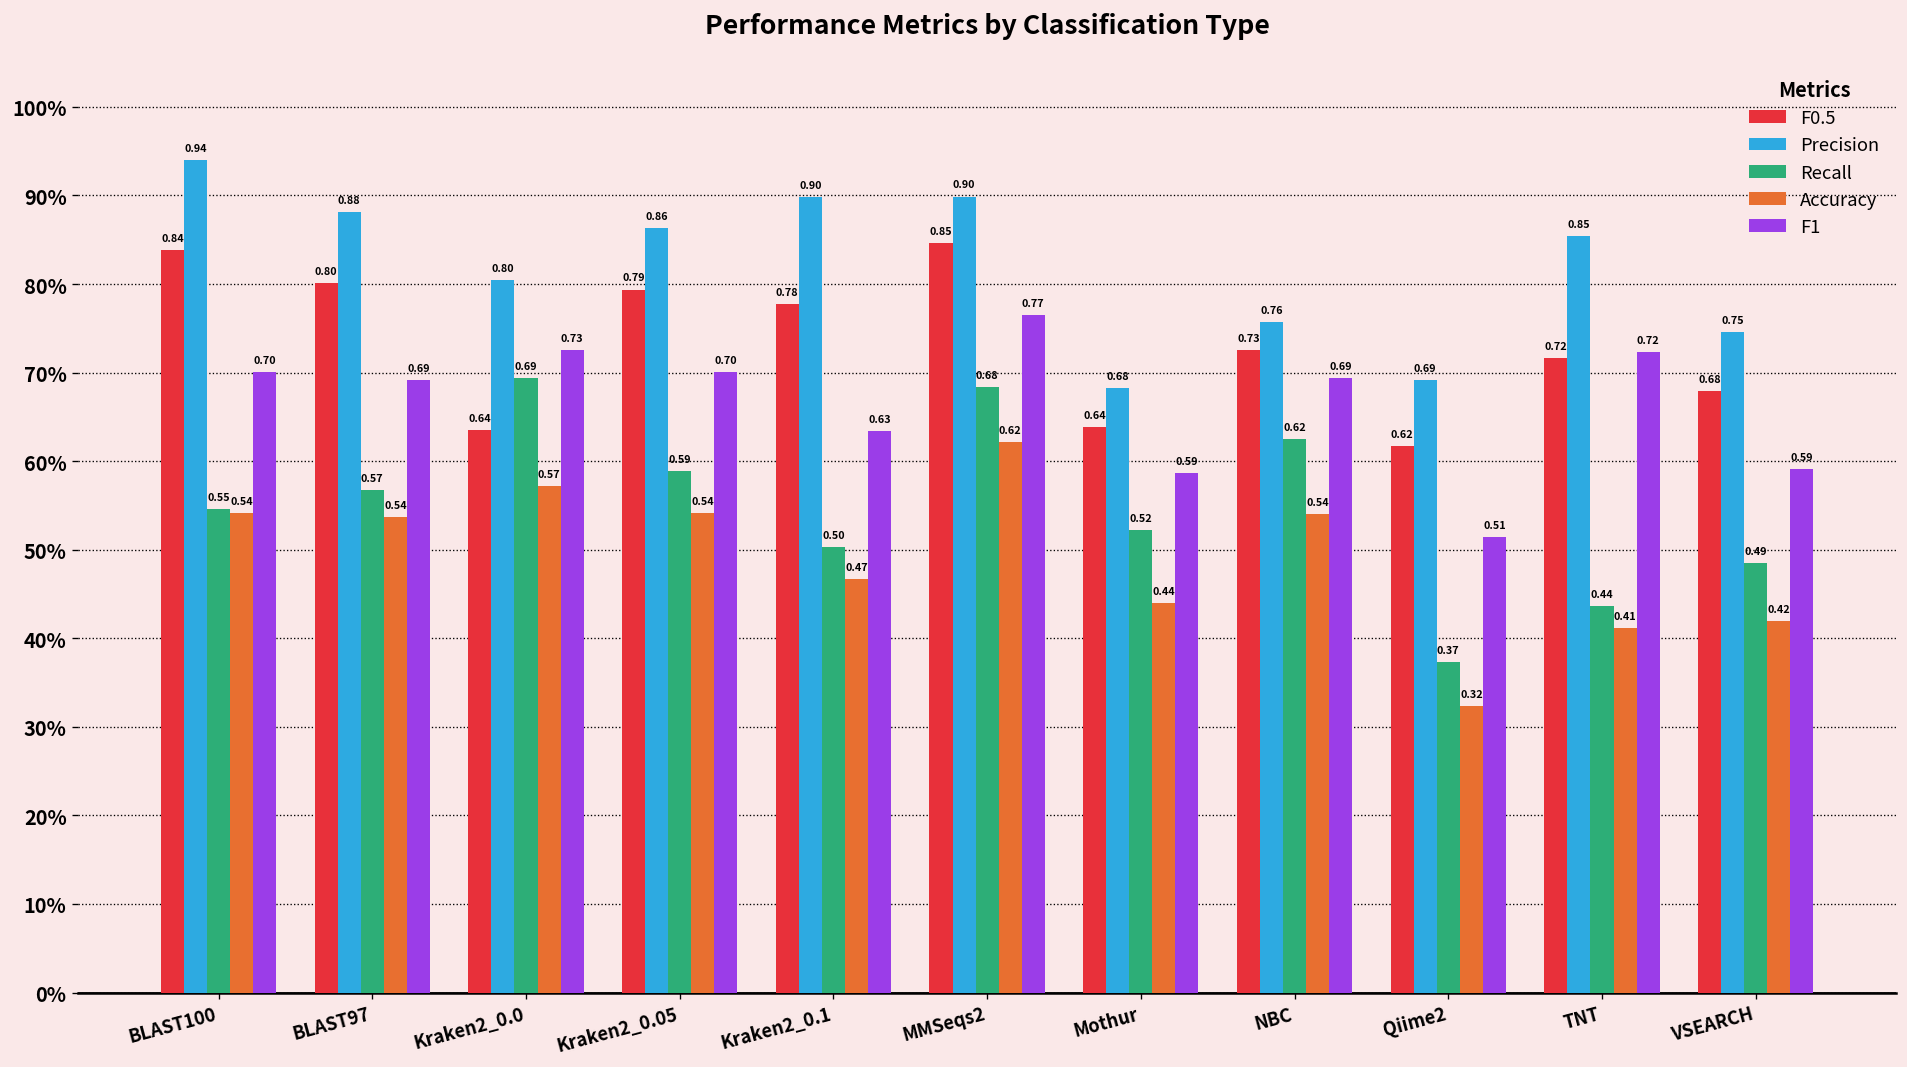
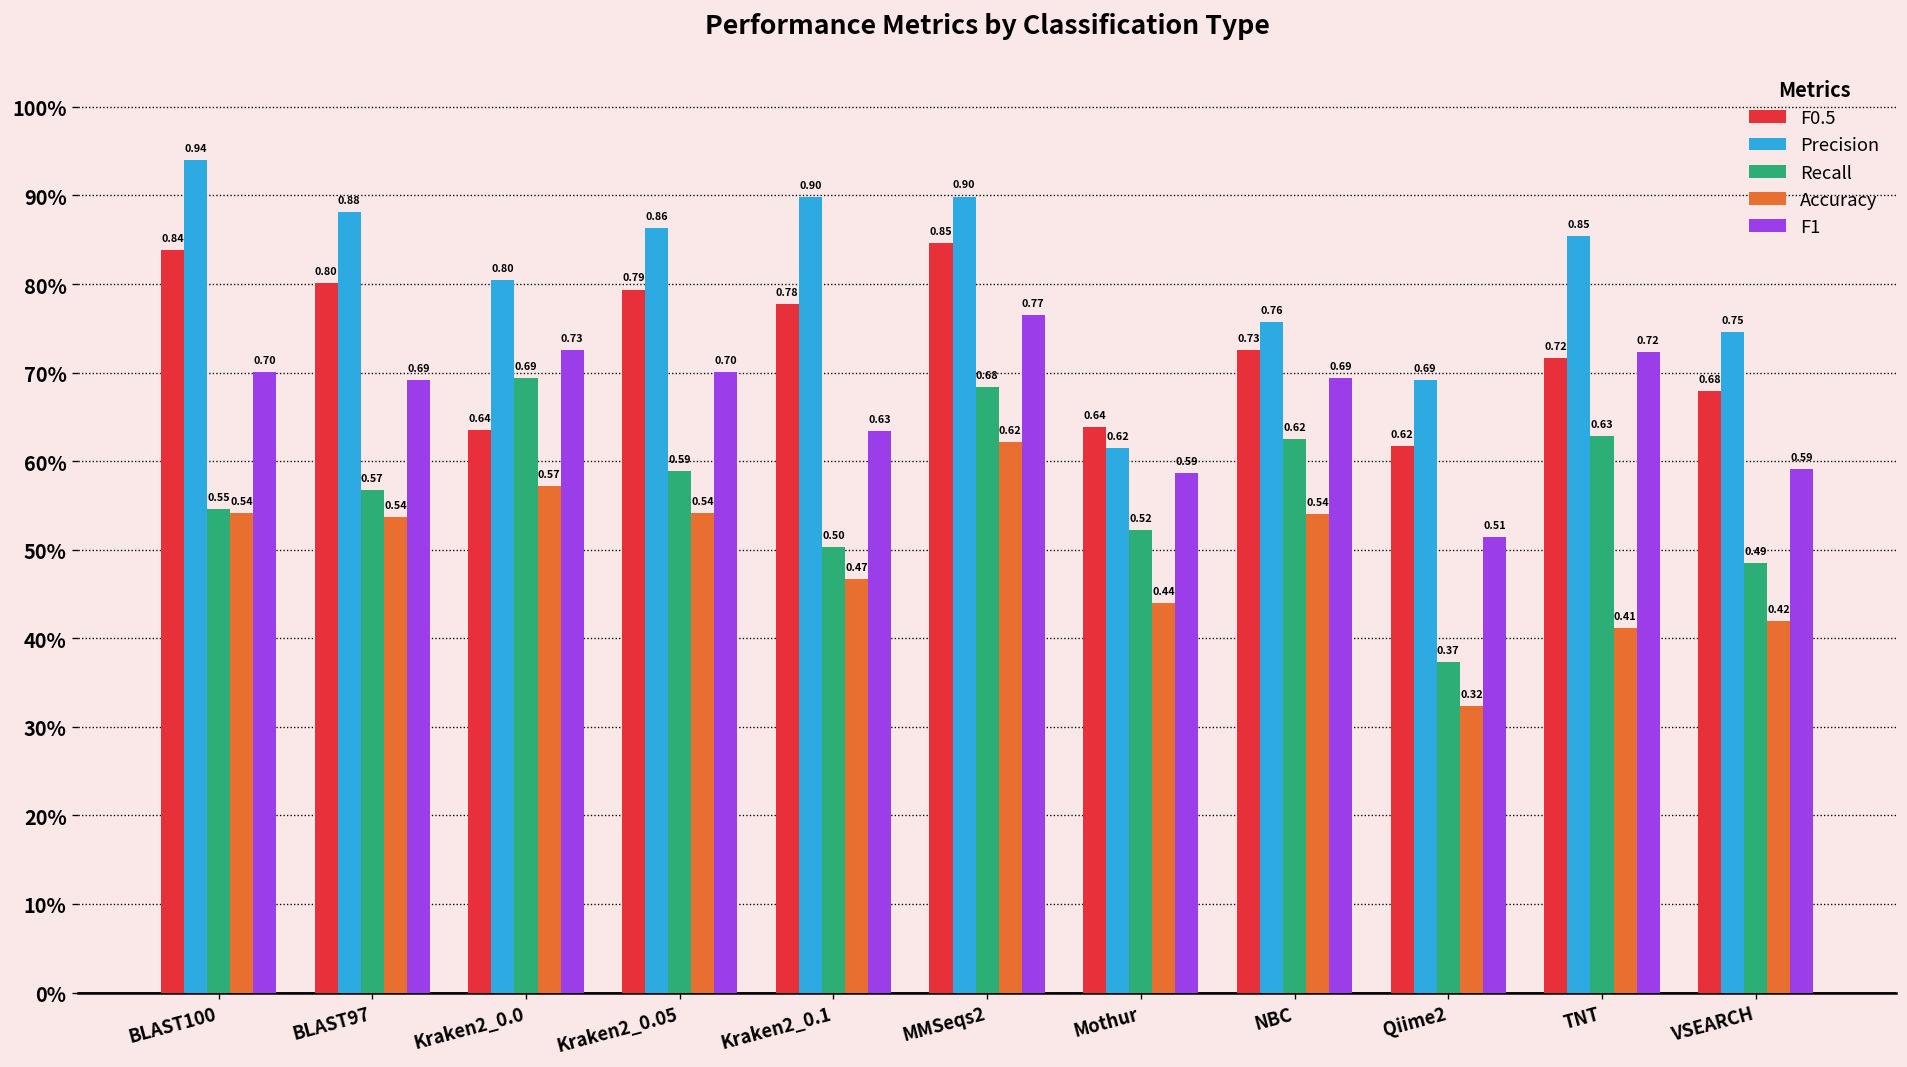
  {
    "F0.5": {
      "BLAST100": 0.84,
      "BLAST97": 0.80,
      "Kraken2_0.0": 0.64,
      "Kraken2_0.05": 0.79,
      "Kraken2_0.1": 0.78,
      "MMSeqs2": 0.85,
      "Mothur": 0.64,
      "NBC": 0.73,
      "Qiime2": 0.62,
      "TNT": 0.72,
      "VSEARCH": 0.68
    },
    "Precision": {
      "BLAST100": 0.94,
      "BLAST97": 0.88,
      "Kraken2_0.0": 0.80,
      "Kraken2_0.05": 0.86,
      "Kraken2_0.1": 0.90,
      "MMSeqs2": 0.90,
-     "Mothur": 0.68,
+     "Mothur": 0.62,
      "NBC": 0.76,
      "Qiime2": 0.69,
      "TNT": 0.85,
      "VSEARCH": 0.75
    },
    "Recall": {
      "BLAST100": 0.55,
      "BLAST97": 0.57,
      "Kraken2_0.0": 0.69,
      "Kraken2_0.05": 0.59,
      "Kraken2_0.1": 0.50,
      "MMSeqs2": 0.68,
      "Mothur": 0.52,
      "NBC": 0.62,
      "Qiime2": 0.37,
-     "TNT": 0.44,
+     "TNT": 0.63,
      "VSEARCH": 0.49
    },
    "Accuracy": {
      "BLAST100": 0.54,
      "BLAST97": 0.54,
      "Kraken2_0.0": 0.57,
      "Kraken2_0.05": 0.54,
      "Kraken2_0.1": 0.47,
      "MMSeqs2": 0.62,
      "Mothur": 0.44,
      "NBC": 0.54,
      "Qiime2": 0.32,
      "TNT": 0.41,
      "VSEARCH": 0.42
    },
    "F1": {
      "BLAST100": 0.70,
      "BLAST97": 0.69,
      "Kraken2_0.0": 0.73,
      "Kraken2_0.05": 0.70,
      "Kraken2_0.1": 0.63,
      "MMSeqs2": 0.77,
      "Mothur": 0.59,
      "NBC": 0.69,
      "Qiime2": 0.51,
      "TNT": 0.72,
      "VSEARCH": 0.59
    }
  }
